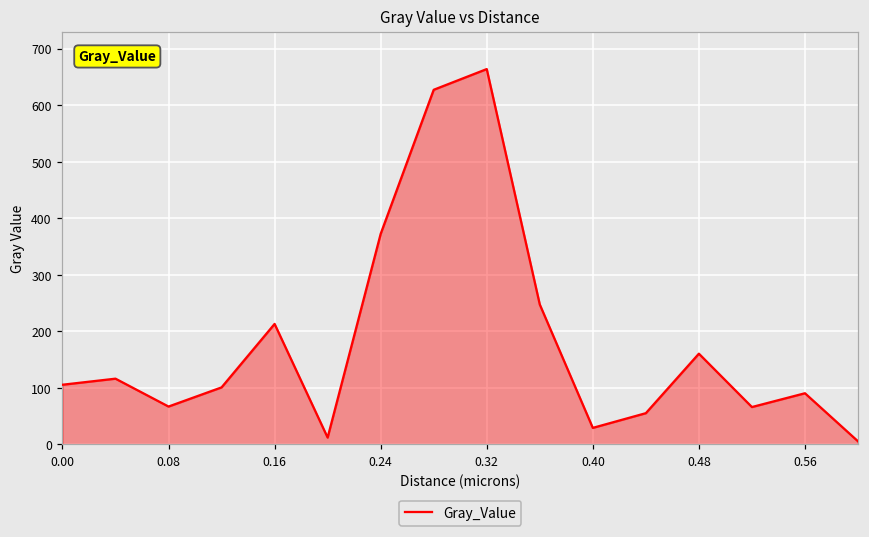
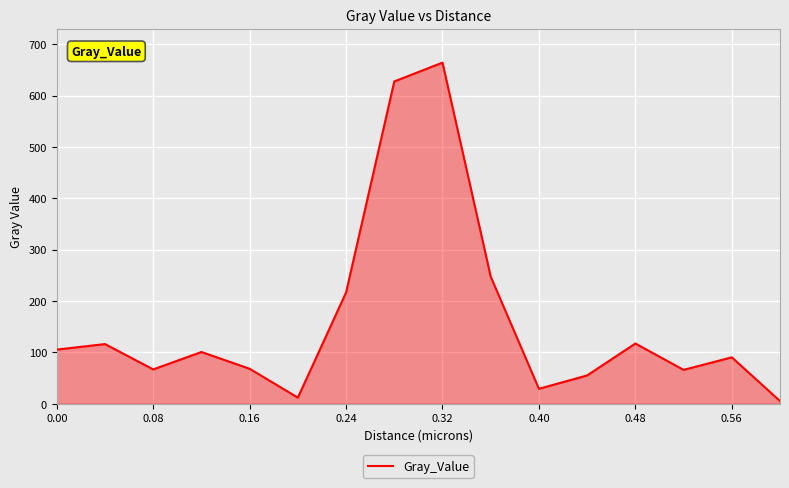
  {
    "0.00": 110,
    "0.08": 70,
-   "0.16": 210,
-   "0.24": 370,
+   "0.16": 70,
+   "0.24": 220,
    "0.32": 660,
    "0.40": 30,
-   "0.48": 160,
+   "0.48": 120,
    "0.56": 90
  }
